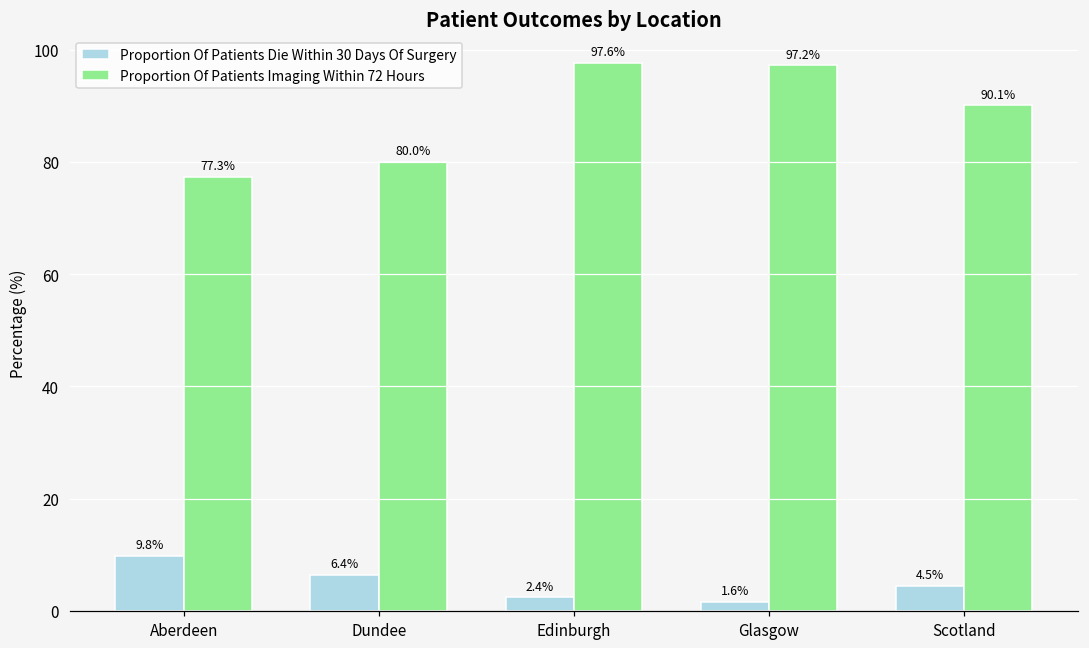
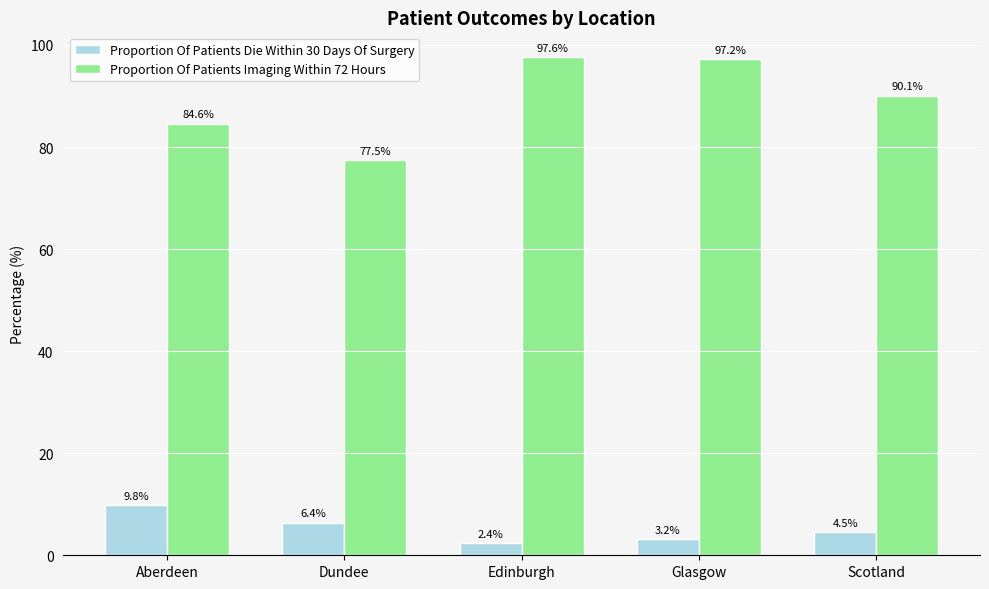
  {
    "Proportion Of Patients Die Within 30 Days Of Surgery": {
      "Aberdeen": "9.8%",
      "Dundee": "6.4%",
      "Edinburgh": "2.4%",
-     "Glasgow": "1.6%",
+     "Glasgow": "3.2%",
      "Scotland": "4.5%"
    },
    "Proportion Of Patients Imaging Within 72 Hours": {
-     "Aberdeen": "77.3%",
-     "Dundee": "80.0%",
+     "Aberdeen": "84.6%",
+     "Dundee": "77.5%",
      "Edinburgh": "97.6%",
      "Glasgow": "97.2%",
      "Scotland": "90.1%"
    }
  }
